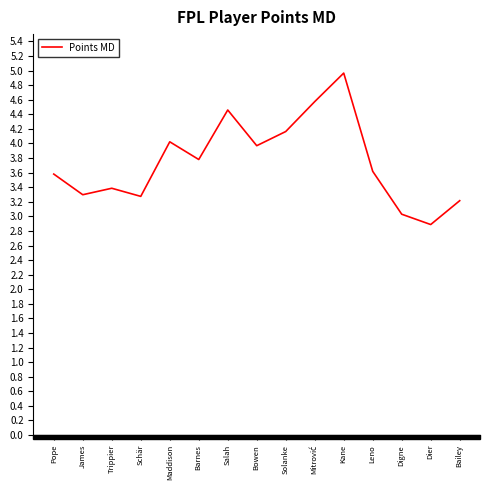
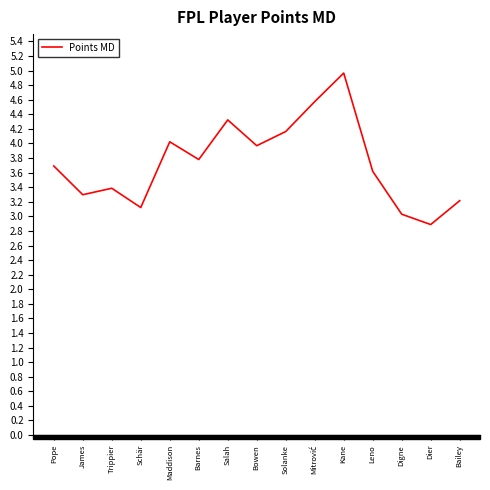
  {
-   "Pope": 3.6,
+   "Pope": 3.7,
    "James": 3.3,
    "Trippier": 3.4,
-   "Schär": 3.3,
+   "Schär": 3.1,
    "Maddison": 4.0,
    "Barnes": 3.8,
-   "Salah": 4.5,
+   "Salah": 4.3,
    "Bowen": 4.0,
    "Solanke": 4.2,
    "Mitrović": 4.6,
    "Kane": 5.0,
    "Leno": 3.6,
    "Digne": 3.0,
    "Dier": 2.9,
    "Bailey": 3.2
  }
